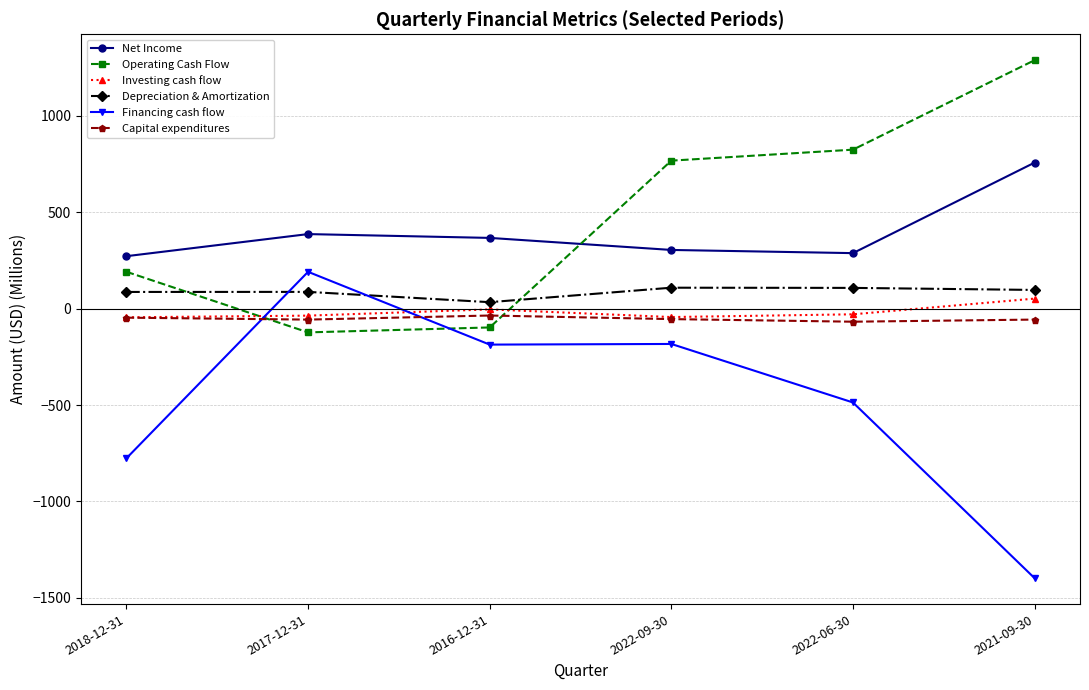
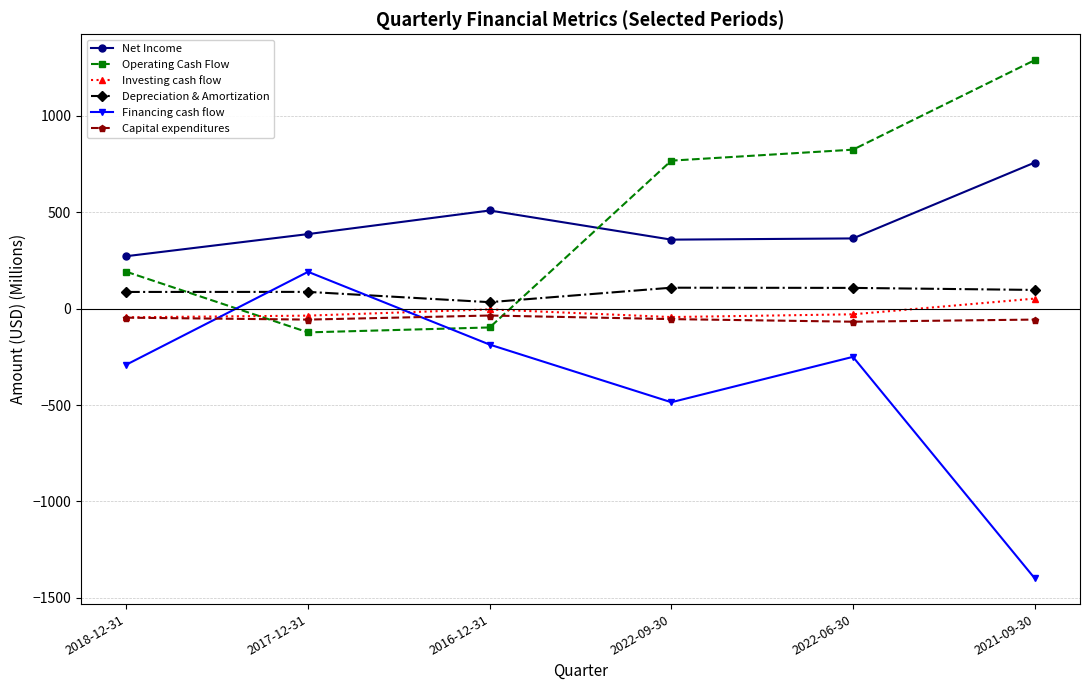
  {
    "Net Income": {
      "2018-12-31": 270,
      "2017-12-31": 390,
-     "2016-12-31": 370,
-     "2022-09-30": 300,
-     "2022-06-30": 290,
+     "2016-12-31": 510,
+     "2022-09-30": 360,
+     "2022-06-30": 360,
      "2021-09-30": 760
    },
    "Operating Cash Flow": {
      "2018-12-31": 190,
      "2017-12-31": -120,
      "2016-12-31": -100,
      "2022-09-30": 770,
      "2022-06-30": 820,
      "2021-09-30": 1290
    },
    "Investing cash flow": {
      "2017-12-31": -40,
      "2016-12-31": 0,
      "2022-06-30": -30,
      "2021-09-30": 50
    },
    "Depreciation & Amortization": {
      "2018-12-31": 90,
      "2017-12-31": 90,
      "2016-12-31": 30,
      "2022-09-30": 110,
      "2022-06-30": 110,
      "2021-09-30": 100
    },
    "Financing cash flow": {
-     "2018-12-31": -780,
+     "2018-12-31": -290,
      "2017-12-31": 190,
      "2016-12-31": -190,
-     "2022-09-30": -180,
-     "2022-06-30": -490,
+     "2022-09-30": -490,
+     "2022-06-30": -250,
      "2021-09-30": -1400
    },
    "Capital expenditures": {
      "2017-12-31": -60,
      "2016-12-31": -40,
      "2022-06-30": -70,
      "2021-09-30": -60
    }
  }
